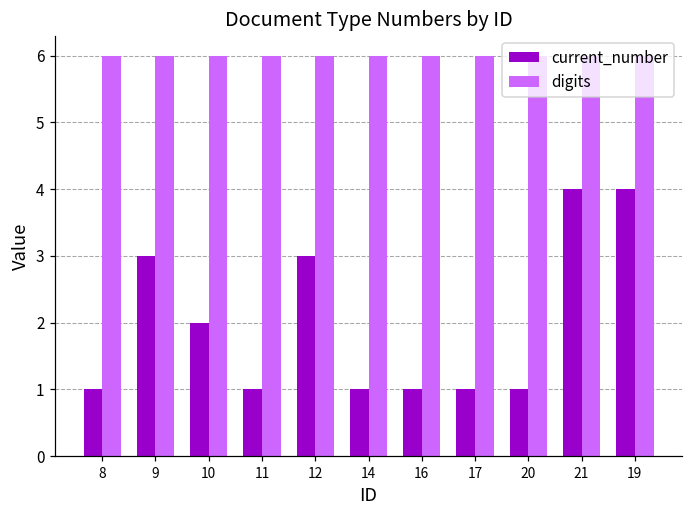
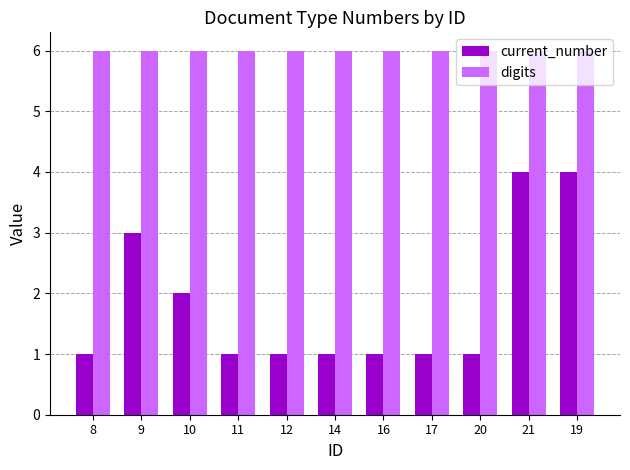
  {
    "current_number": {
      "8": 1,
      "9": 3,
      "10": 2,
      "11": 1,
-     "12": 3,
+     "12": 1,
      "14": 1,
      "16": 1,
      "17": 1,
      "20": 1,
      "21": 4,
      "19": 4
    },
    "digits": {
      "8": 6,
      "9": 6,
      "10": 6,
      "11": 6,
      "12": 6,
      "14": 6,
      "16": 6,
      "17": 6
    }
  }
